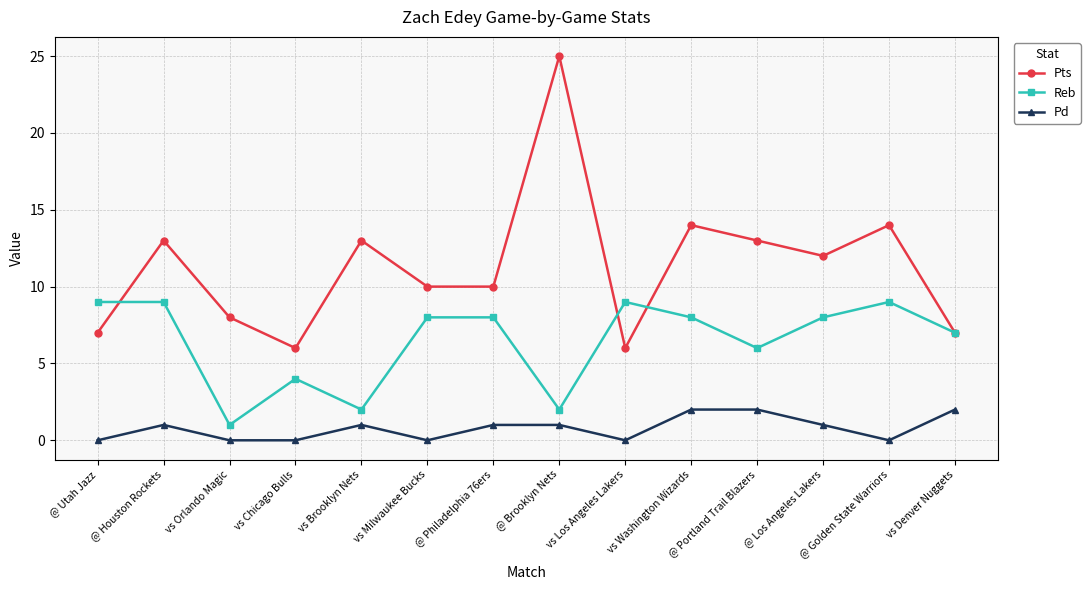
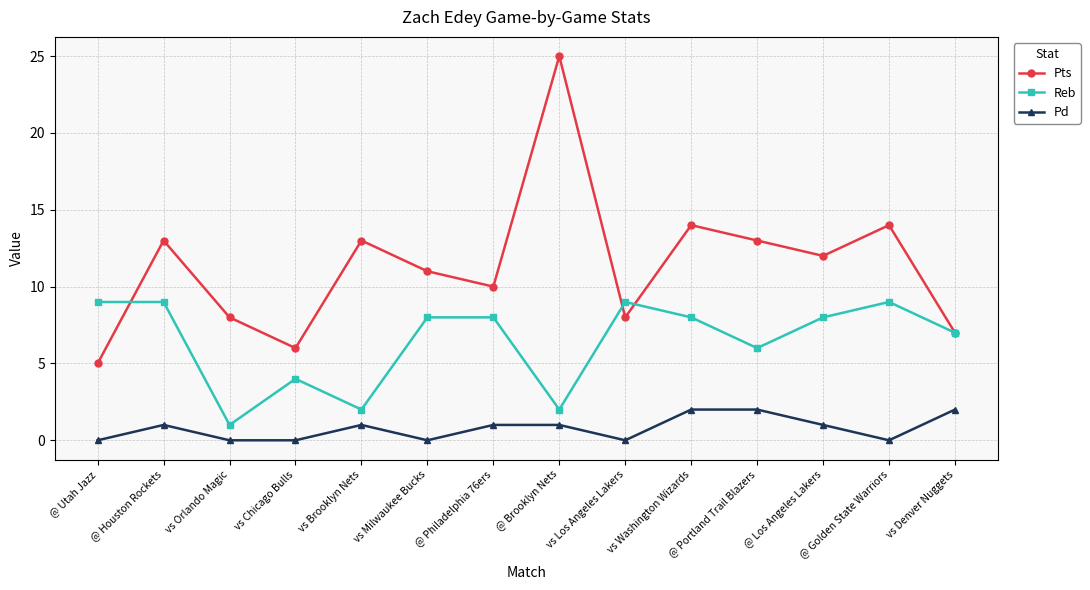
  {
    "Pts": {
-     "@ Utah Jazz": 7,
+     "@ Utah Jazz": 5,
      "@ Houston Rockets": 13,
      "vs Orlando Magic": 8,
      "vs Chicago Bulls": 6,
      "vs Brooklyn Nets": 13,
-     "vs Milwaukee Bucks": 10,
+     "vs Milwaukee Bucks": 11,
      "@ Philadelphia 76ers": 10,
      "@ Brooklyn Nets": 25,
-     "vs Los Angeles Lakers": 6,
+     "vs Los Angeles Lakers": 8,
      "vs Washington Wizards": 14,
      "@ Portland Trail Blazers": 13,
      "@ Los Angeles Lakers": 12,
      "@ Golden State Warriors": 14
    },
    "Reb": {
      "@ Utah Jazz": 9,
      "@ Houston Rockets": 9,
      "vs Orlando Magic": 1,
      "vs Chicago Bulls": 4,
      "vs Brooklyn Nets": 2,
      "vs Milwaukee Bucks": 8,
      "@ Philadelphia 76ers": 8,
      "@ Brooklyn Nets": 2,
      "vs Los Angeles Lakers": 9,
      "vs Washington Wizards": 8,
      "@ Portland Trail Blazers": 6,
      "@ Los Angeles Lakers": 8,
      "@ Golden State Warriors": 9
    },
    "Pd": {
      "@ Utah Jazz": 0,
      "@ Houston Rockets": 1,
      "vs Orlando Magic": 0,
      "vs Chicago Bulls": 0,
      "vs Brooklyn Nets": 1,
      "vs Milwaukee Bucks": 0,
      "@ Philadelphia 76ers": 1,
      "@ Brooklyn Nets": 1,
      "vs Los Angeles Lakers": 0,
      "vs Washington Wizards": 2,
      "@ Portland Trail Blazers": 2,
      "@ Los Angeles Lakers": 1,
      "@ Golden State Warriors": 0,
      "vs Denver Nuggets": 2
    }
  }
